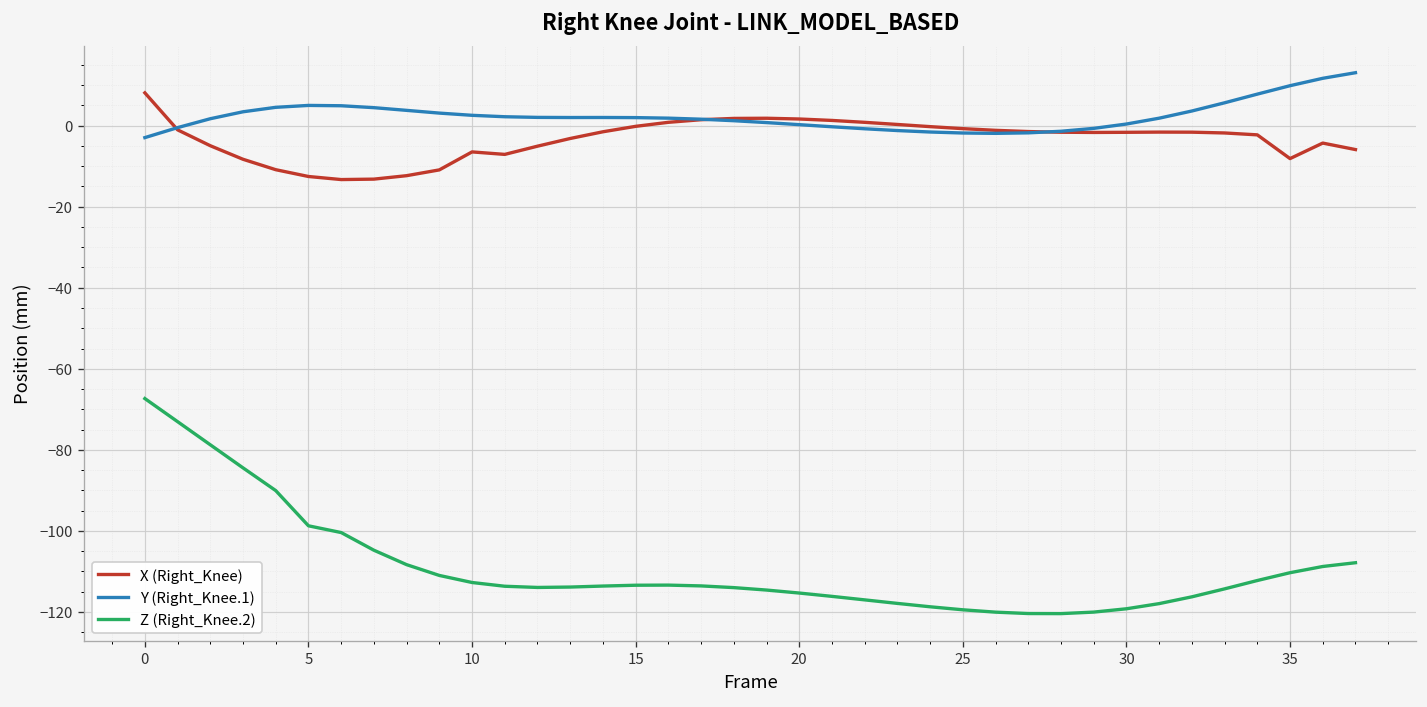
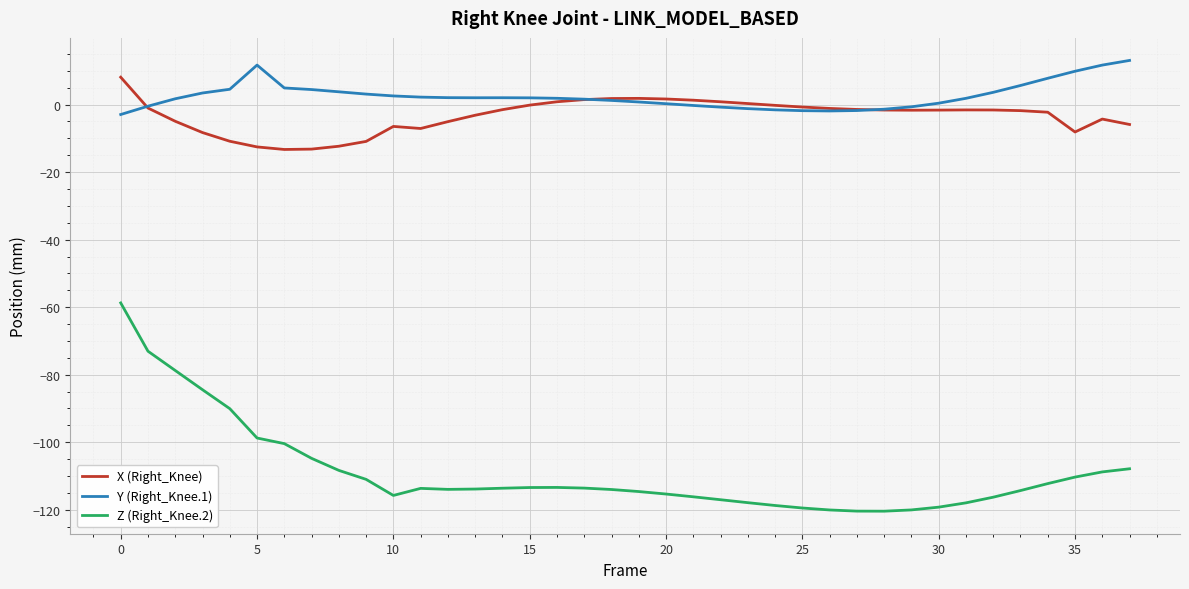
  {
    "X (Right_Knee)": {
      "0": 8,
      "5": -13,
      "10": -6,
      "15": 0,
      "20": 2,
      "25": -1,
      "30": -2,
      "35": -8
    },
    "Y (Right_Knee.1)": {
      "0": -3,
-     "5": 5,
+     "5": 12,
      "10": 3,
      "15": 2,
      "20": 0,
      "25": -2,
      "30": 0,
      "35": 10
    },
    "Z (Right_Knee.2)": {
-     "0": -67,
+     "0": -59,
      "5": -99,
-     "10": -113,
+     "10": -116,
      "15": -113,
      "20": -115,
      "25": -119,
      "30": -119,
      "35": -110
    }
  }
